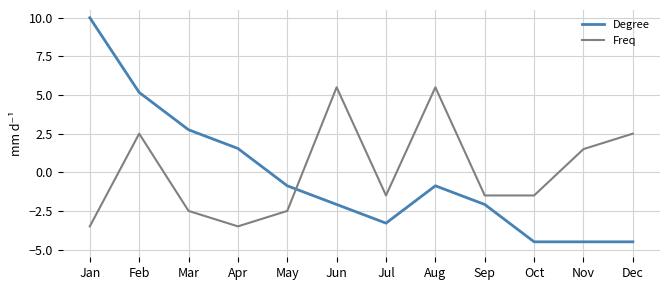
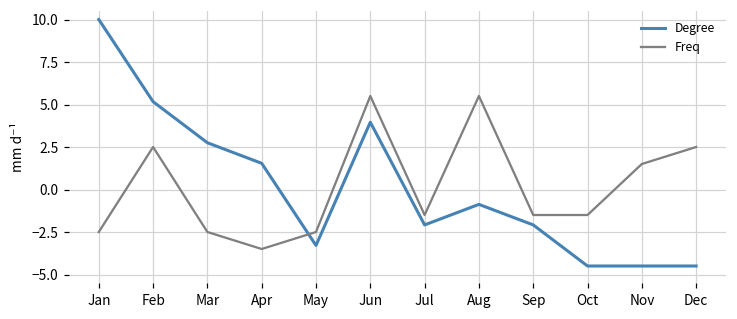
  {
    "Degree": {
      "Jan": 10.0,
      "Feb": 5.2,
      "Mar": 2.8,
      "Apr": 1.5,
-     "May": -0.9,
-     "Jun": -2.1,
-     "Jul": -3.3,
+     "May": -3.3,
+     "Jun": 4.0,
+     "Jul": -2.1,
      "Aug": -0.9,
      "Sep": -2.1,
      "Oct": -4.5,
      "Nov": -4.5,
      "Dec": -4.5
    },
    "Freq": {
-     "Jan": -3.5,
+     "Jan": -2.5,
      "Feb": 2.5,
      "Mar": -2.5,
      "Apr": -3.5,
      "May": -2.5,
      "Jun": 5.5,
      "Jul": -1.5,
      "Aug": 5.5,
      "Sep": -1.5,
      "Oct": -1.5,
      "Nov": 1.5,
      "Dec": 2.5
    }
  }
